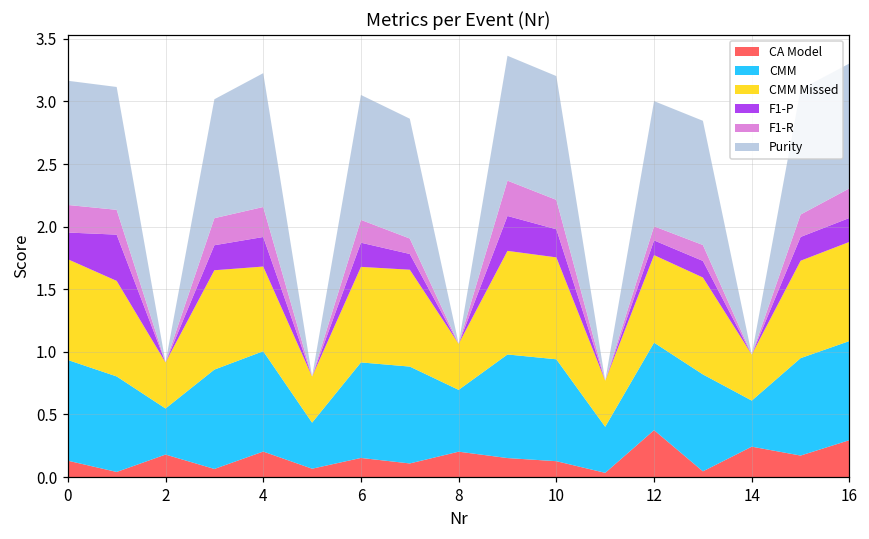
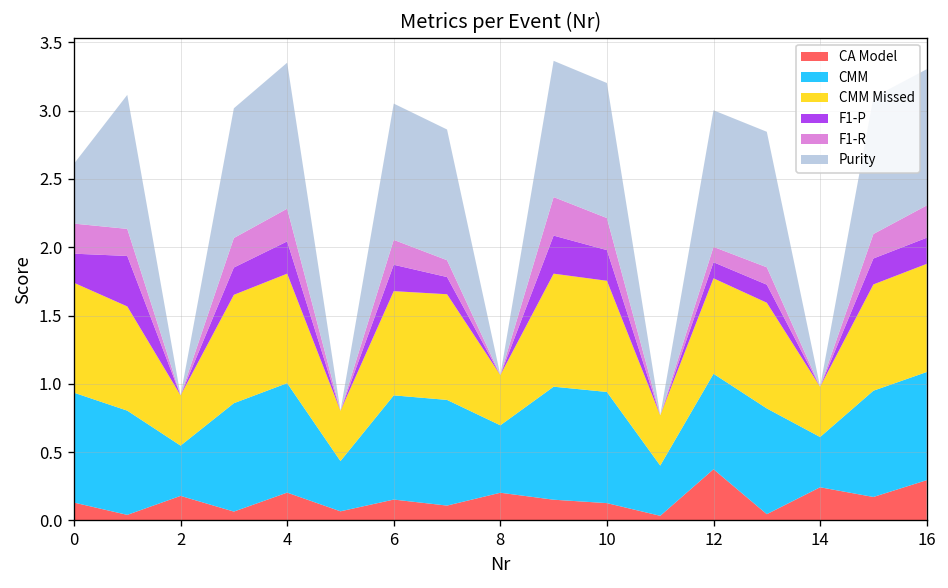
  {
    "CA Model": {
      "0": 0.13,
      "2": 0.18,
      "4": 0.20,
      "6": 0.15,
      "8": 0.20,
      "10": 0.13,
      "12": 0.38,
      "14": 0.24,
      "16": 0.30
    },
    "CMM": {
      "0": 0.80,
      "2": 0.37,
      "4": 0.80,
      "6": 0.76,
      "8": 0.49,
      "10": 0.81,
      "12": 0.70,
      "14": 0.37,
      "16": 0.79
    },
    "CMM Missed": {
      "0": 0.80,
-     "4": 0.68,
+     "4": 0.80,
      "6": 0.76,
      "10": 0.81,
      "12": 0.70,
      "16": 0.79
    },
    "F1-P": {
      "0": 0.21,
      "4": 0.24,
      "6": 0.19,
      "10": 0.22,
      "12": 0.12,
      "16": 0.19
    },
    "F1-R": {
      "0": 0.22,
      "4": 0.24,
      "6": 0.18,
      "10": 0.23,
      "12": 0.11,
      "16": 0.24
    },
    "Purity": {
-     "0": 0.99,
+     "0": 0.44,
      "4": 1.07,
      "6": 1.00,
      "10": 0.99,
      "12": 1.00,
      "16": 1.00
    }
  }
